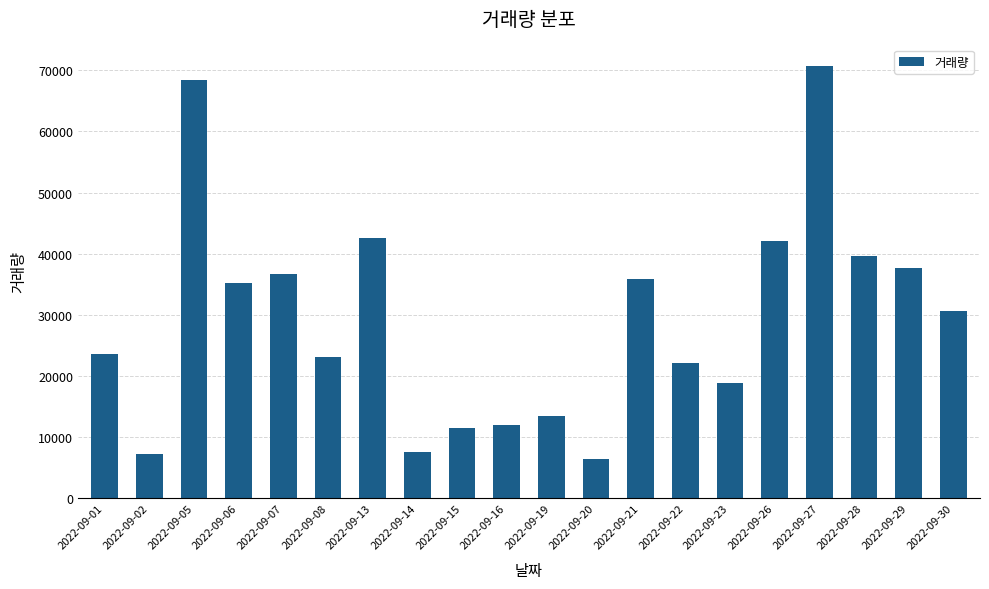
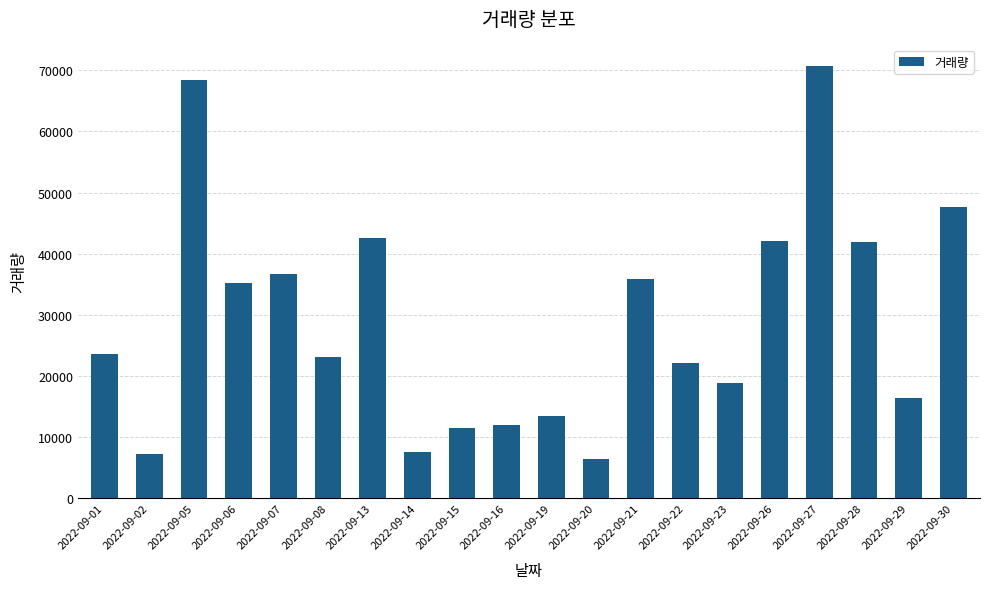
  {
    "2022-09-01": 24000,
    "2022-09-02": 7000,
    "2022-09-05": 68000,
    "2022-09-06": 35000,
    "2022-09-07": 37000,
    "2022-09-08": 23000,
    "2022-09-13": 43000,
    "2022-09-14": 8000,
    "2022-09-15": 12000,
    "2022-09-16": 12000,
    "2022-09-19": 13000,
    "2022-09-20": 6000,
    "2022-09-21": 36000,
    "2022-09-22": 22000,
    "2022-09-23": 19000,
    "2022-09-26": 42000,
    "2022-09-27": 71000,
-   "2022-09-28": 40000,
-   "2022-09-29": 38000,
-   "2022-09-30": 31000
+   "2022-09-28": 42000,
+   "2022-09-29": 16000,
+   "2022-09-30": 48000
  }
